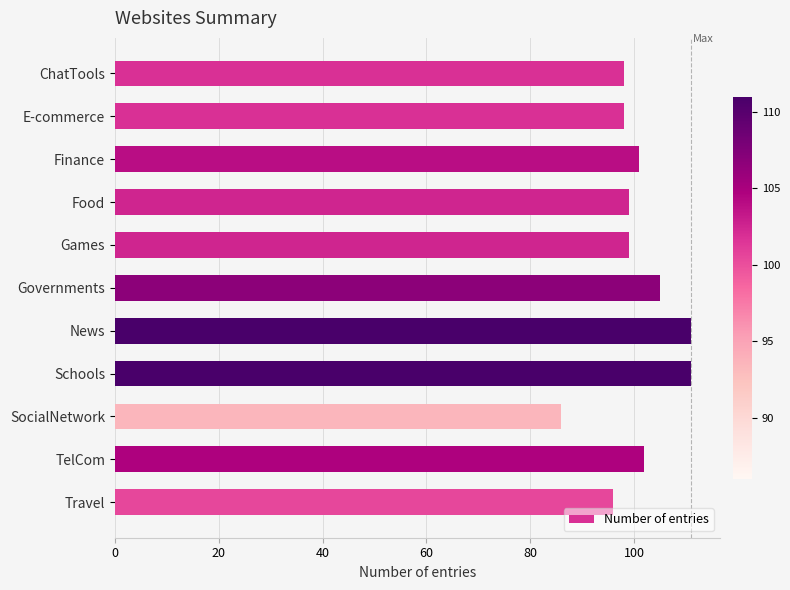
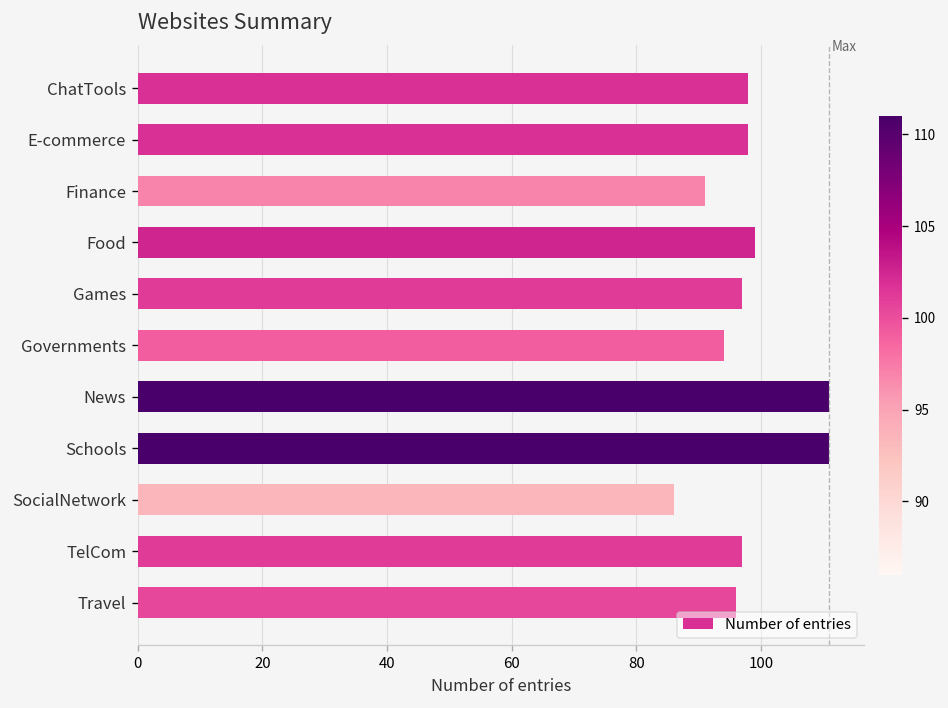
  {
    "ChatTools": 98,
    "E-commerce": 98,
-   "Finance": 101,
+   "Finance": 91,
    "Food": 99,
-   "Games": 99,
-   "Governments": 105,
+   "Games": 97,
+   "Governments": 94,
    "News": 111,
    "Schools": 111,
    "SocialNetwork": 86,
-   "TelCom": 102,
+   "TelCom": 97,
    "Travel": 96
  }
